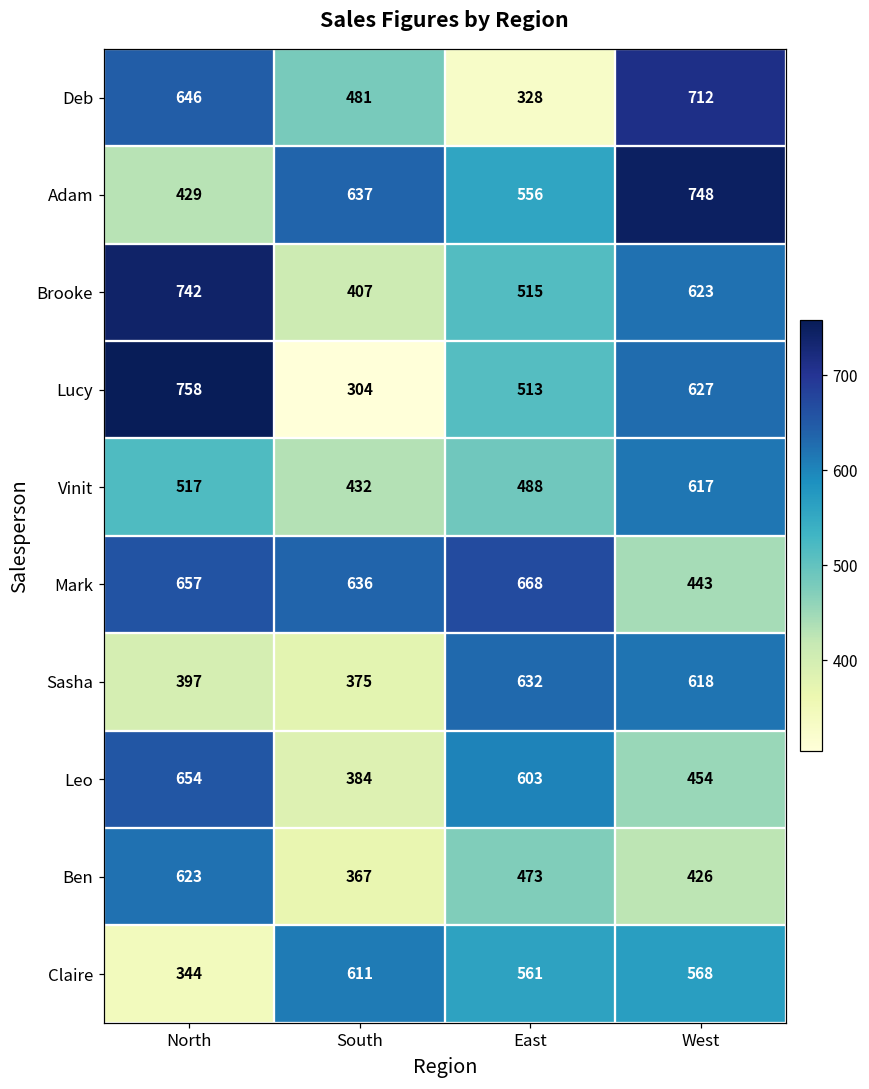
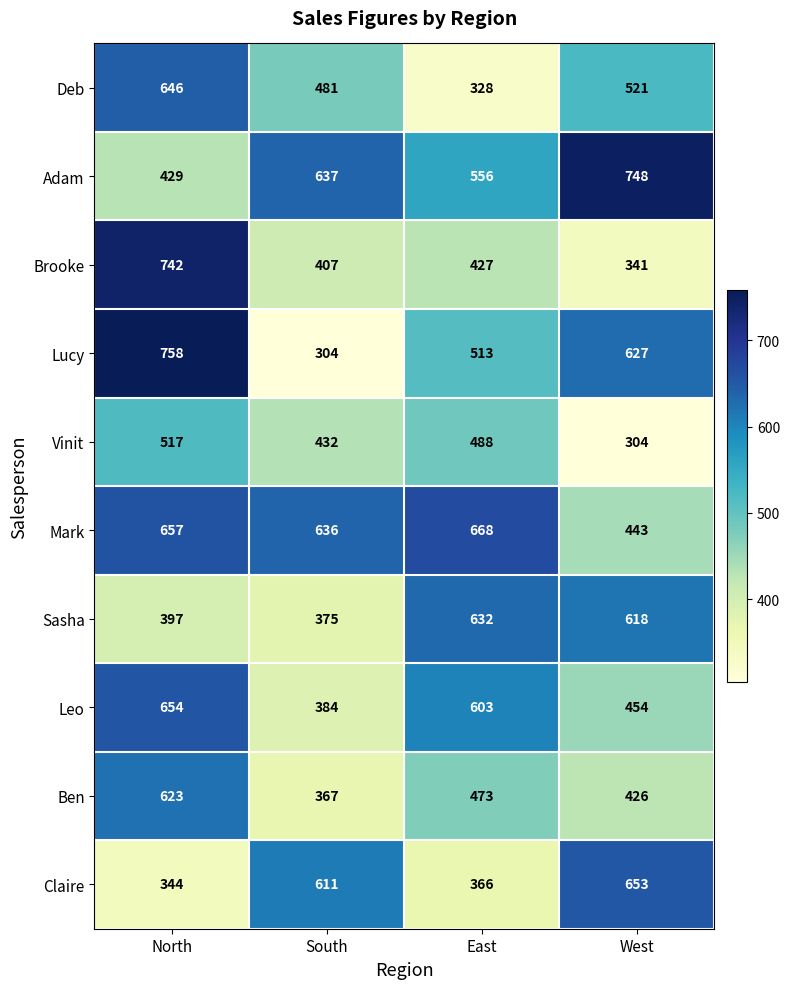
  {
    "Deb": {
      "North": 646,
      "South": 481,
      "East": 328,
-     "West": 712
+     "West": 521
    },
    "Adam": {
      "North": 429,
      "South": 637,
      "East": 556,
      "West": 748
    },
    "Brooke": {
      "North": 742,
      "South": 407,
-     "East": 515,
-     "West": 623
+     "East": 427,
+     "West": 341
    },
    "Lucy": {
      "North": 758,
      "South": 304,
      "East": 513,
      "West": 627
    },
    "Vinit": {
      "North": 517,
      "South": 432,
      "East": 488,
-     "West": 617
+     "West": 304
    },
    "Mark": {
      "North": 657,
      "South": 636,
      "East": 668,
      "West": 443
    },
    "Sasha": {
      "North": 397,
      "South": 375,
      "East": 632,
      "West": 618
    },
    "Leo": {
      "North": 654,
      "South": 384,
      "East": 603,
      "West": 454
    },
    "Ben": {
      "North": 623,
      "South": 367,
      "East": 473,
      "West": 426
    },
    "Claire": {
      "North": 344,
      "South": 611,
-     "East": 561,
-     "West": 568
+     "East": 366,
+     "West": 653
    }
  }
